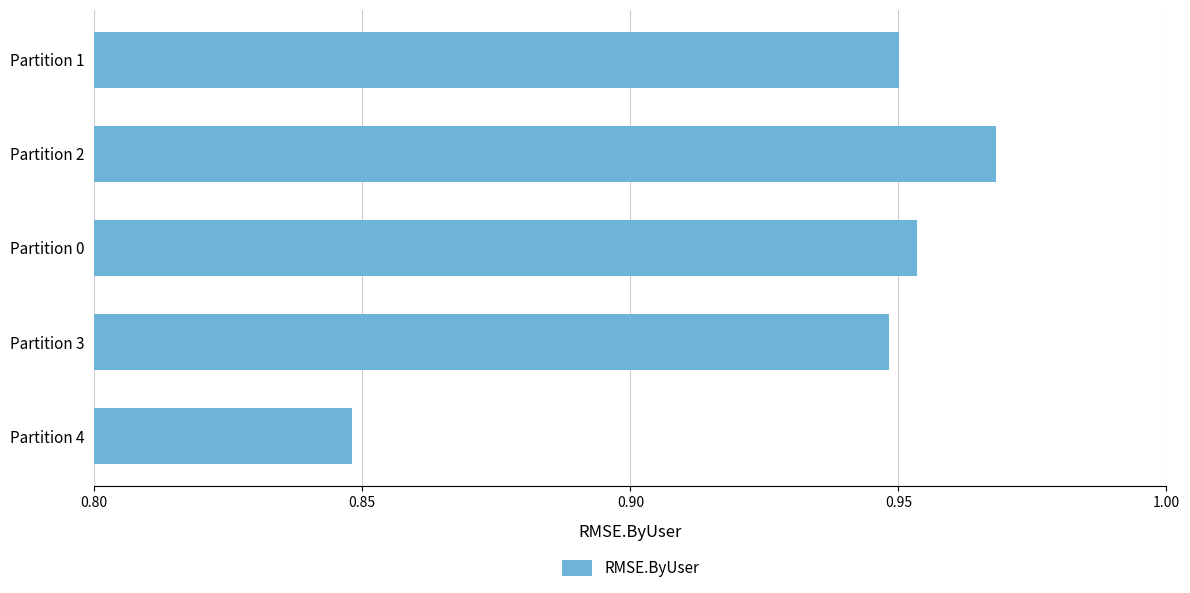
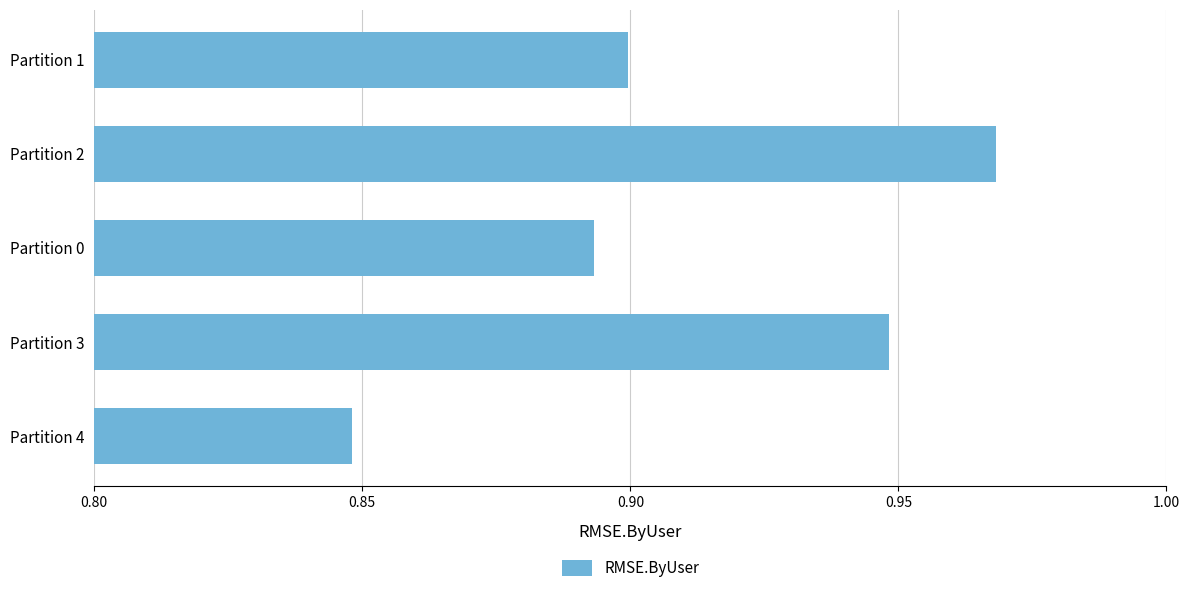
  {
-   "Partition 1": 0.950,
+   "Partition 1": 0.900,
    "Partition 2": 0.968,
-   "Partition 0": 0.953,
+   "Partition 0": 0.893,
    "Partition 3": 0.948,
    "Partition 4": 0.848
  }
